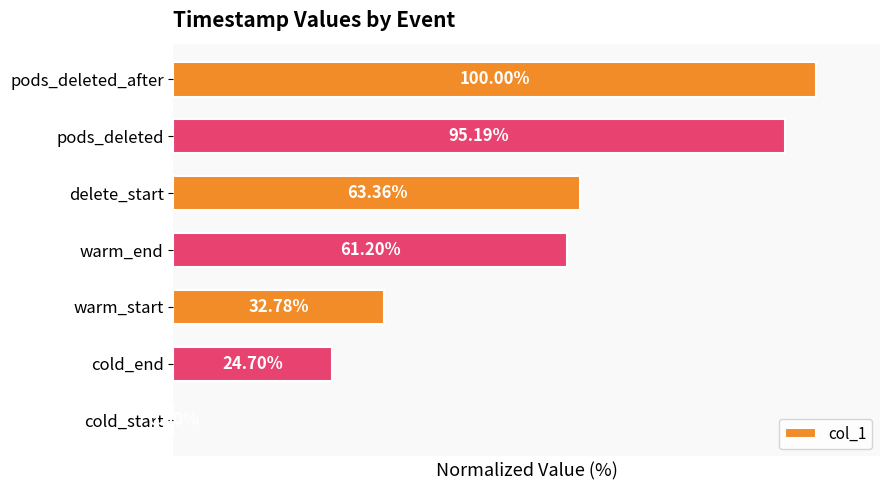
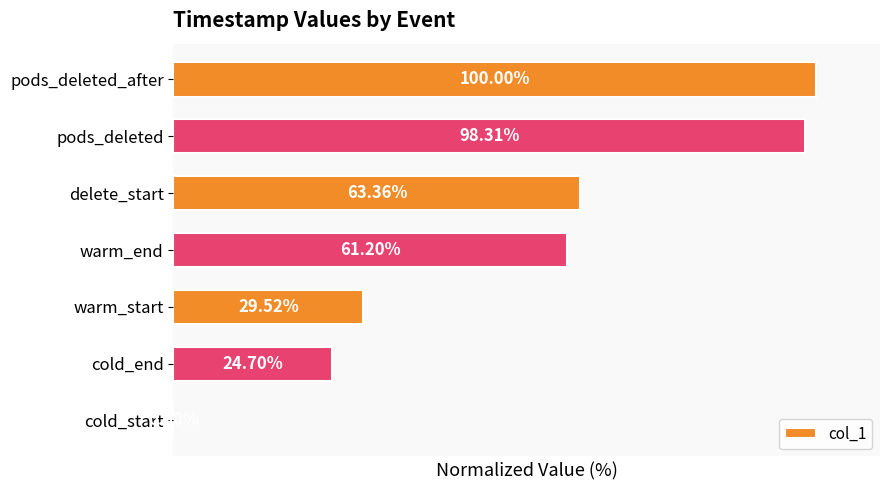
  {
    "pods_deleted_after": "100.00%",
-   "pods_deleted": "95.19%",
+   "pods_deleted": "98.31%",
    "delete_start": "63.36%",
    "warm_end": "61.20%",
-   "warm_start": "32.78%",
+   "warm_start": "29.52%",
    "cold_end": "24.70%"
  }
